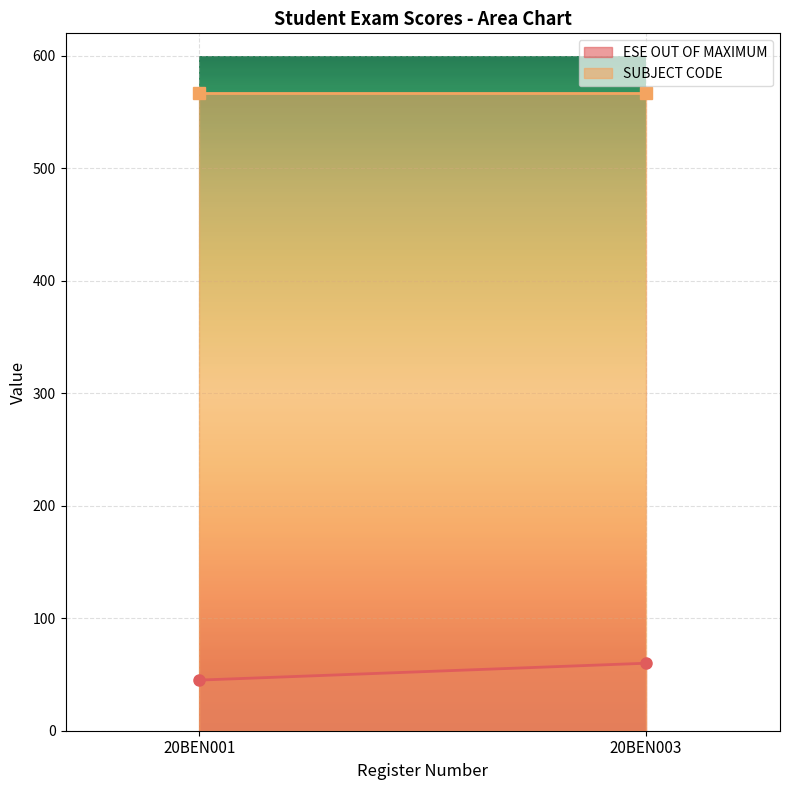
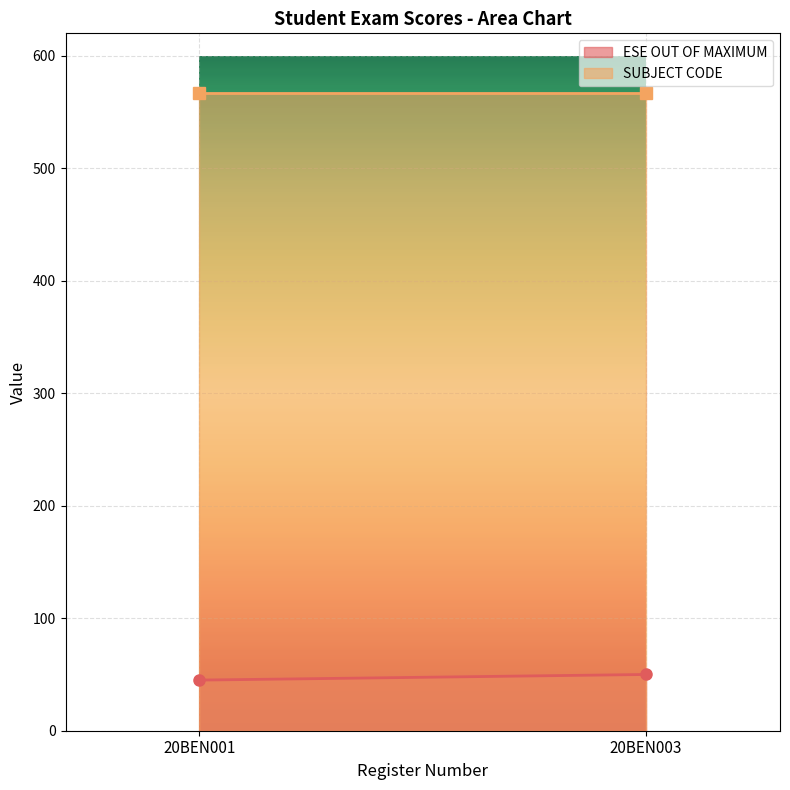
  {
    "ESE OUT OF MAXIMUM": {
      "20BEN001": 45,
-     "20BEN003": 60
+     "20BEN003": 50
    },
    "SUBJECT CODE": {
      "20BEN001": 567,
      "20BEN003": 567
    }
  }
